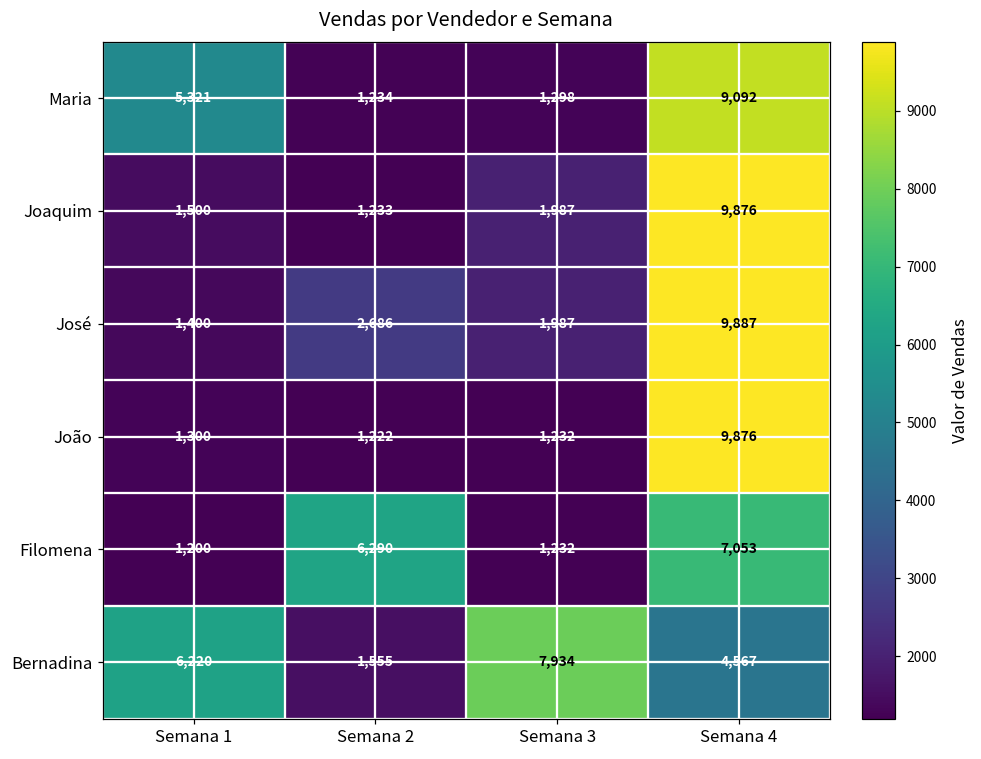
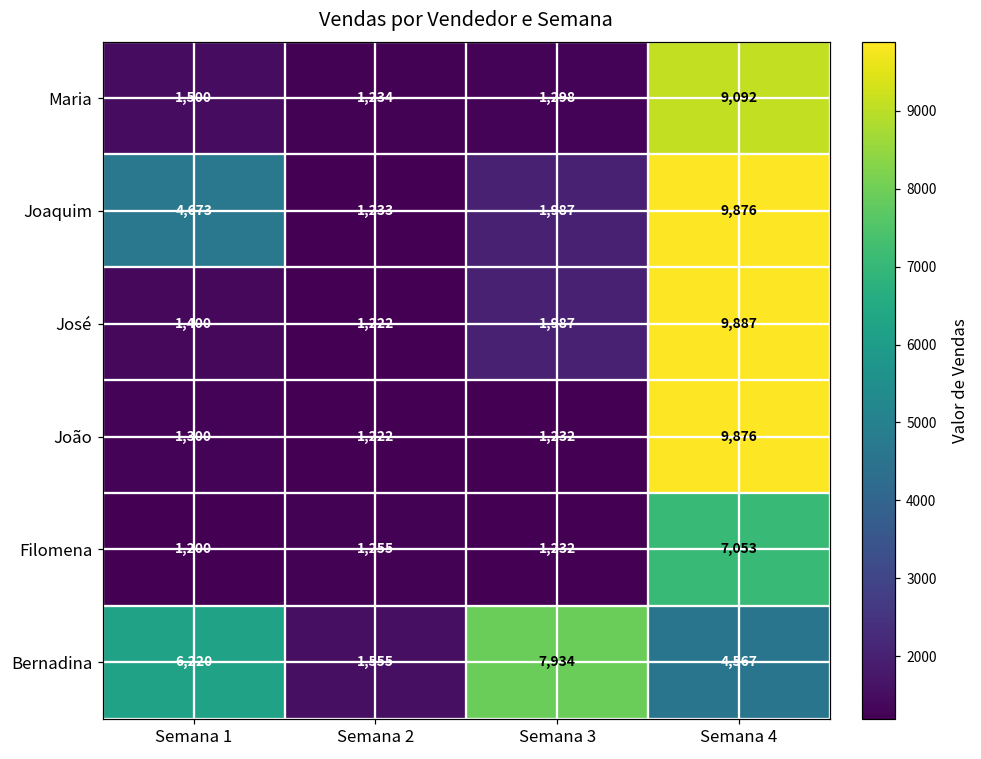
  {
    "Maria": {
-     "Semana 1": "5,321",
+     "Semana 1": "1,500",
      "Semana 2": "1,234",
      "Semana 3": "1,298",
      "Semana 4": "9,092"
    },
    "Joaquim": {
-     "Semana 1": "1,500",
+     "Semana 1": "4,673",
      "Semana 2": "1,233",
      "Semana 3": "1,987",
      "Semana 4": "9,876"
    },
    "José": {
      "Semana 1": "1,400",
-     "Semana 2": "2,686",
+     "Semana 2": "1,222",
      "Semana 3": "1,987",
      "Semana 4": "9,887"
    },
    "João": {
      "Semana 1": "1,300",
      "Semana 2": "1,222",
      "Semana 3": "1,232",
      "Semana 4": "9,876"
    },
    "Filomena": {
      "Semana 1": "1,200",
-     "Semana 2": "6,290",
+     "Semana 2": "1,255",
      "Semana 3": "1,232",
      "Semana 4": "7,053"
    },
    "Bernadina": {
      "Semana 1": "6,220",
      "Semana 2": "1,555",
      "Semana 3": "7,934",
      "Semana 4": "4,567"
    }
  }
